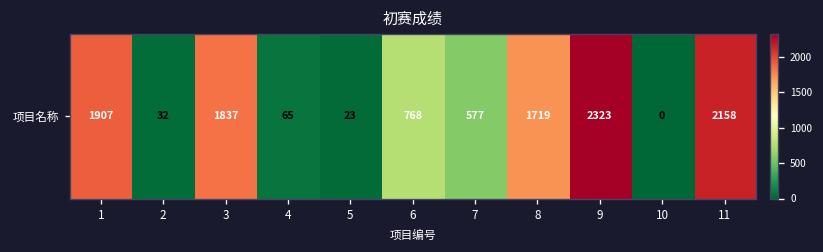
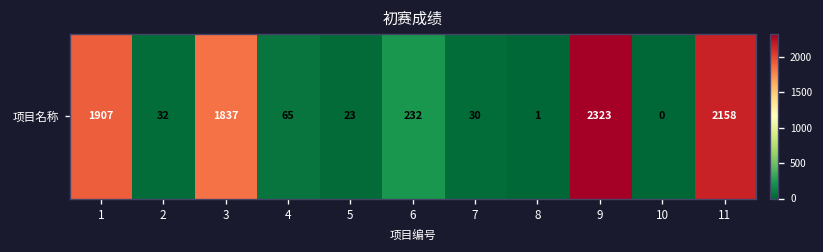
  {
    "项目名称": {
      "1": 1907,
      "2": 32,
      "3": 1837,
      "4": 65,
      "5": 23,
-     "6": 768,
-     "7": 577,
-     "8": 1719,
+     "6": 232,
+     "7": 30,
+     "8": 1,
      "9": 2323,
      "10": 0,
      "11": 2158
    }
  }
